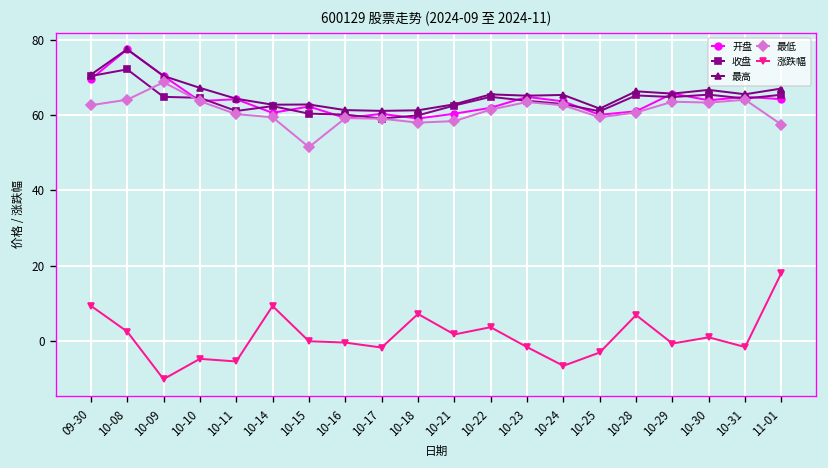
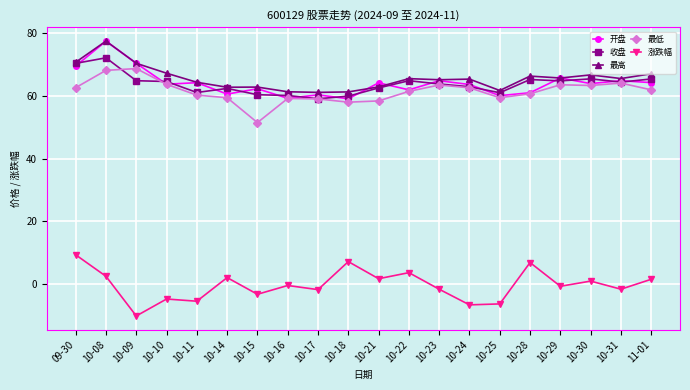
  {
    "开盘": {
      "09-30": 70,
      "10-14": 61,
      "10-18": 59,
-     "10-21": 60,
+     "10-21": 64,
      "11-01": 64
    },
    "最低": {
      "09-30": 63,
-     "10-08": 64,
+     "10-08": 68,
      "10-09": 69,
      "10-11": 60,
      "10-14": 59,
      "10-15": 51,
      "10-18": 58,
      "10-21": 58,
      "10-29": 64,
-     "11-01": 57
+     "11-01": 62
    },
    "涨跌幅": {
      "09-30": 9,
      "10-08": 3,
      "10-09": -10,
      "10-10": -5,
      "10-11": -5,
-     "10-14": 9,
-     "10-15": 0,
+     "10-14": 2,
+     "10-15": -3,
      "10-16": 0,
      "10-17": -2,
      "10-18": 7,
      "10-21": 2,
      "10-22": 4,
      "10-23": -2,
      "10-24": -7,
-     "10-25": -3,
+     "10-25": -6,
      "10-28": 7,
      "10-29": -1,
      "10-30": 1,
      "10-31": -2,
-     "11-01": 18
+     "11-01": 2
    }
  }
